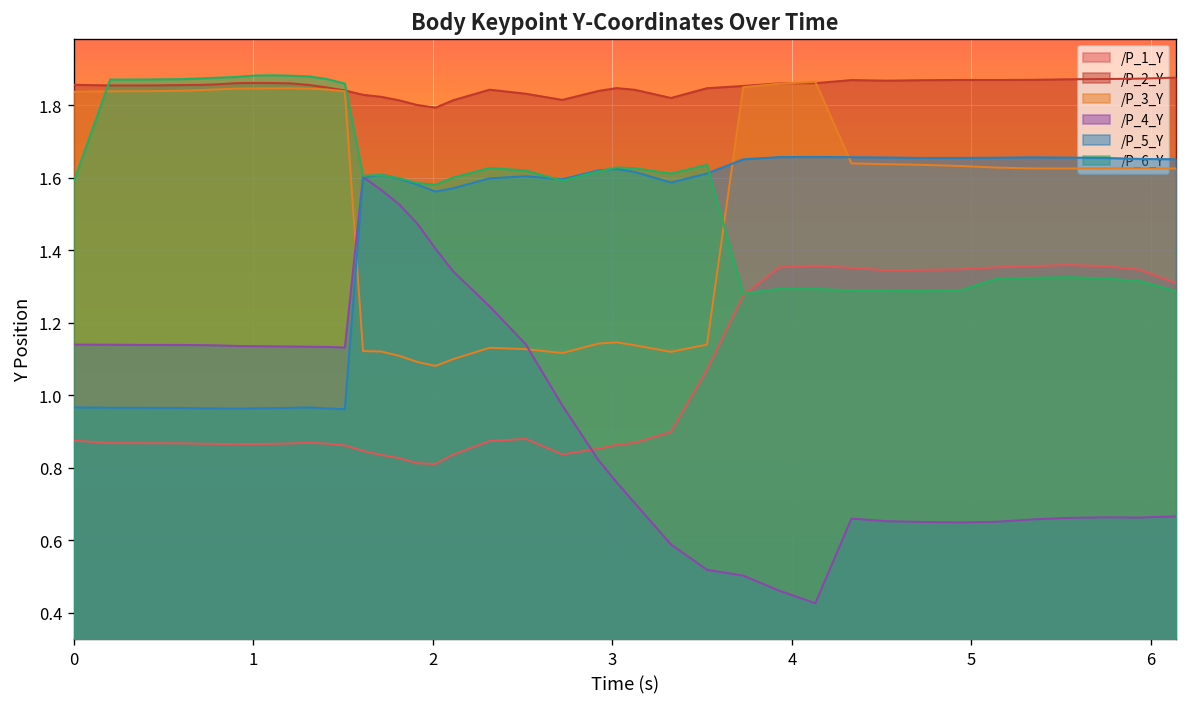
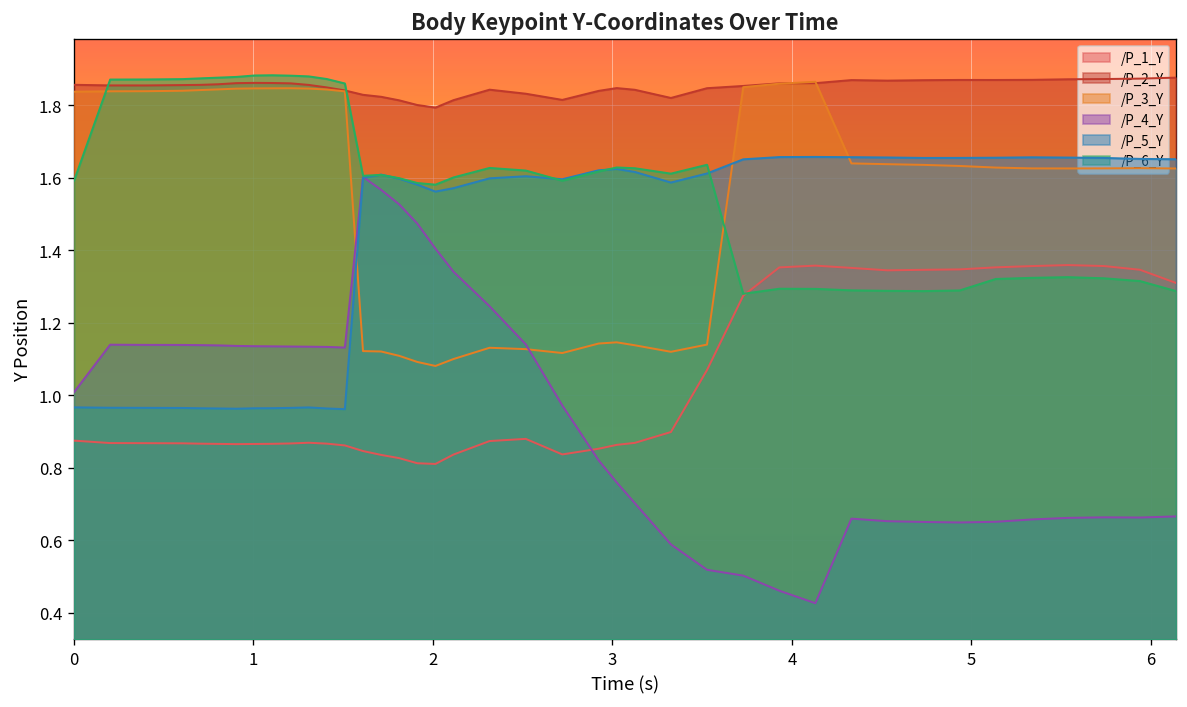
  {
    "/P_4_Y": {
-     "0": 1.14
+     "0": 1.01
    },
    "/P_5_Y": {
      "0": 0.97
    },
    "/P_6_Y": {
      "0": 1.59
    }
  }
